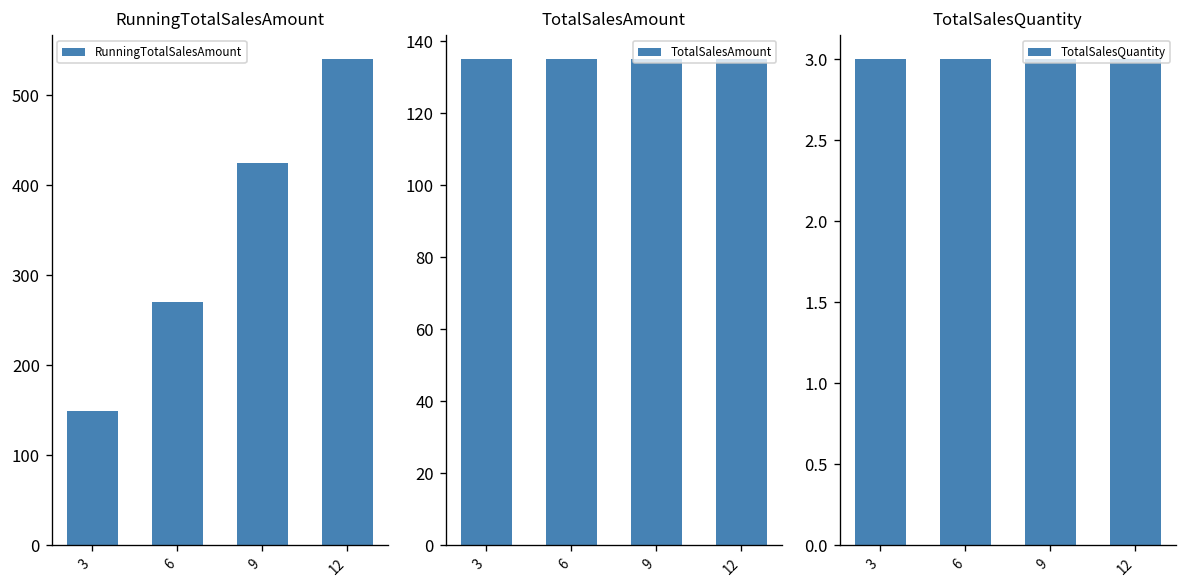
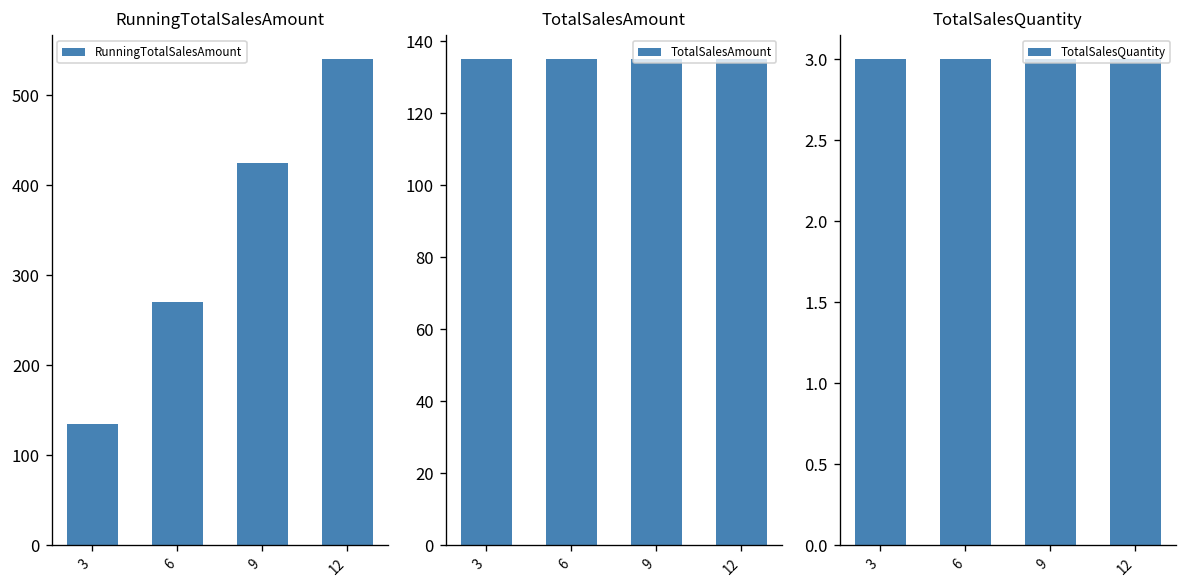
  {
    "RunningTotalSalesAmount": {
-     "3": 150,
+     "3": 140,
      "6": 270,
      "9": 430,
      "12": 540
    },
    "TotalSalesAmount": {
      "3": 135,
      "6": 135
    },
    "TotalSalesQuantity": {
      "3": 3.00,
      "6": 3.00
    }
  }
